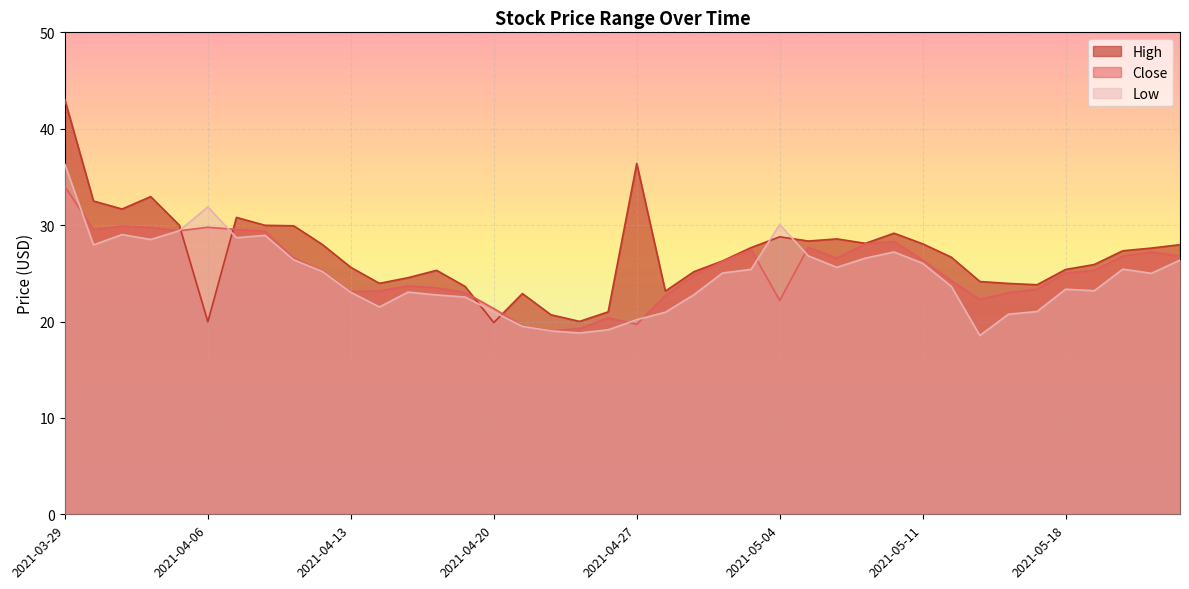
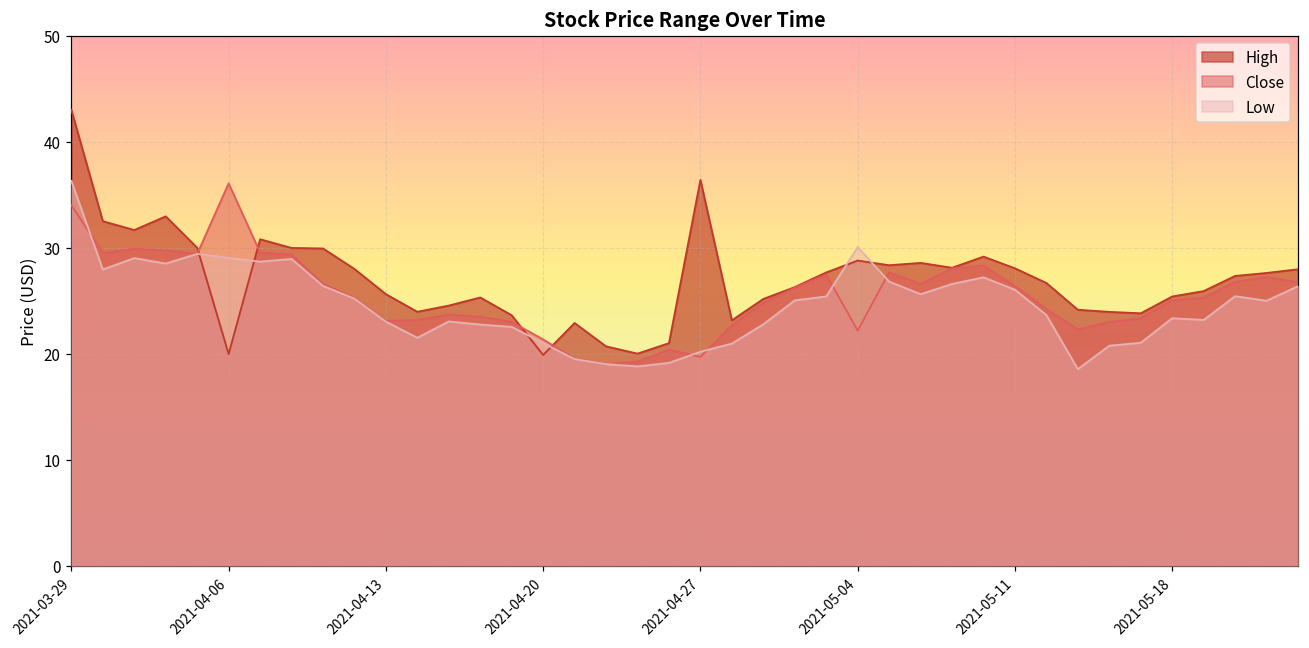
  {
    "High": {
      "2021-03-29": 43,
      "2021-04-06": 20,
      "2021-04-13": 26,
      "2021-04-20": 20,
      "2021-04-27": 36,
      "2021-05-04": 29,
      "2021-05-11": 28,
      "2021-05-18": 25
    },
    "Close": {
      "2021-03-29": 34,
-     "2021-04-06": 30,
+     "2021-04-06": 36,
      "2021-04-20": 21,
      "2021-04-27": 20,
      "2021-05-04": 22,
      "2021-05-11": 26,
      "2021-05-18": 25
    },
    "Low": {
      "2021-03-29": 36,
-     "2021-04-06": 32,
+     "2021-04-06": 29,
      "2021-04-20": 21,
      "2021-04-27": 20,
      "2021-05-04": 30,
      "2021-05-11": 26,
      "2021-05-18": 23
    }
  }
